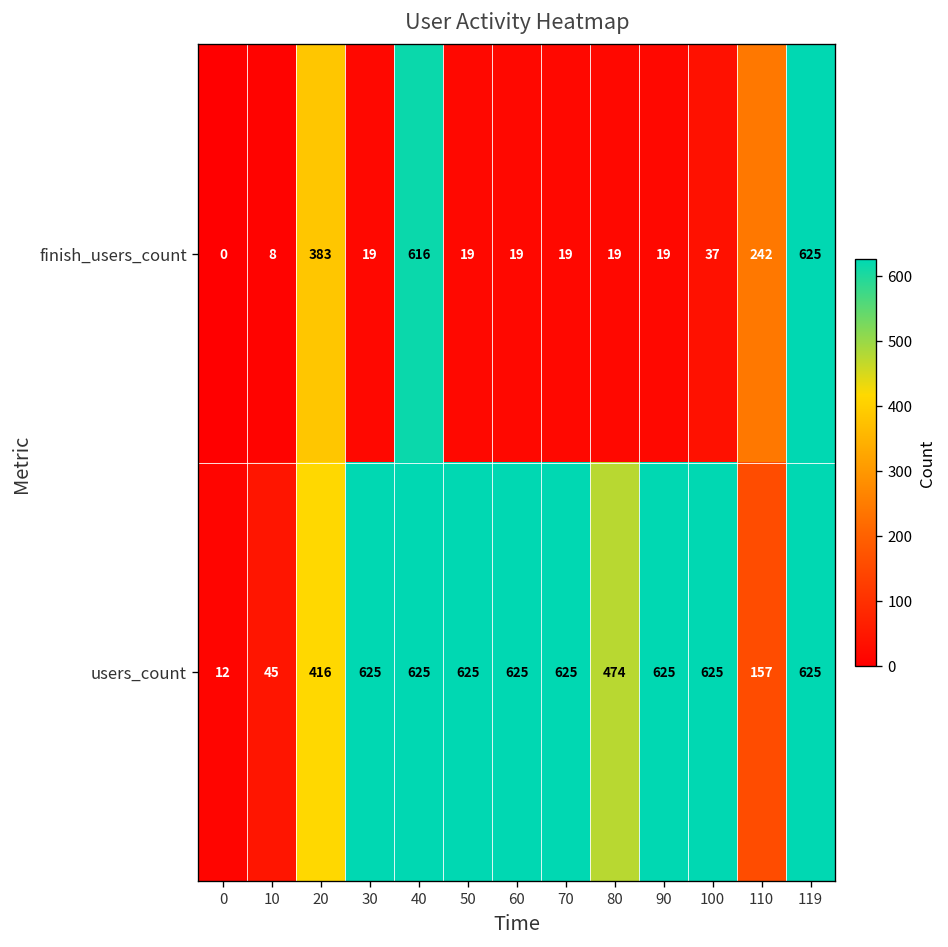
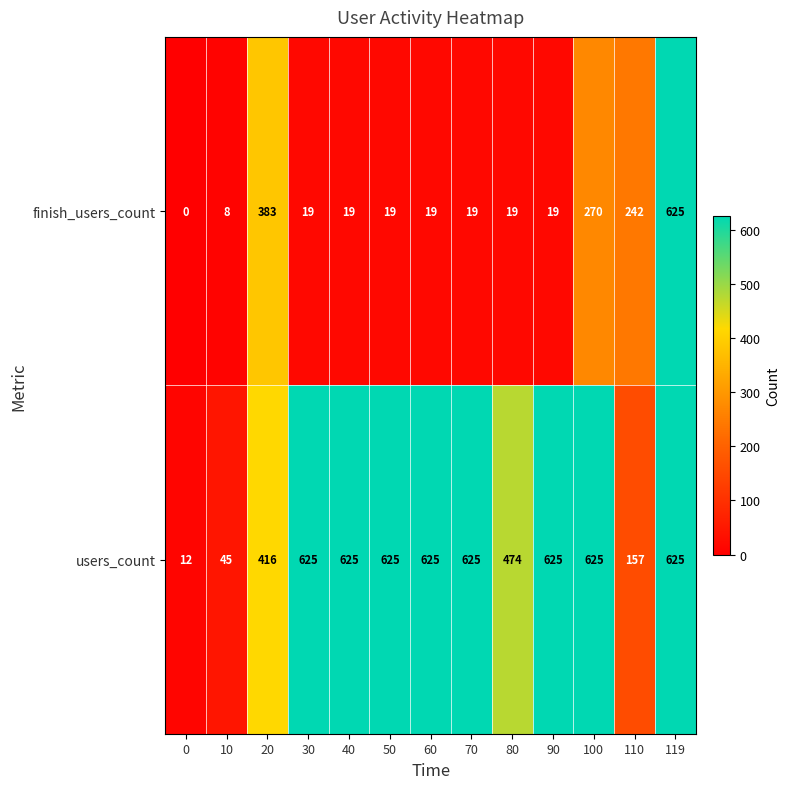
  {
    "finish_users_count": {
      "0": 0,
      "10": 8,
      "20": 383,
      "30": 19,
-     "40": 616,
+     "40": 19,
      "50": 19,
      "60": 19,
      "70": 19,
      "80": 19,
      "90": 19,
-     "100": 37,
+     "100": 270,
      "110": 242,
      "119": 625
    },
    "users_count": {
      "0": 12,
      "10": 45,
      "20": 416,
      "30": 625,
      "40": 625,
      "50": 625,
      "60": 625,
      "70": 625,
      "80": 474,
      "90": 625,
      "100": 625,
      "110": 157,
      "119": 625
    }
  }
